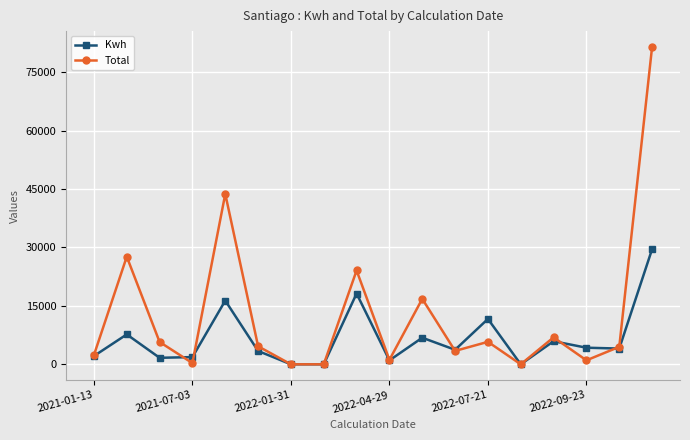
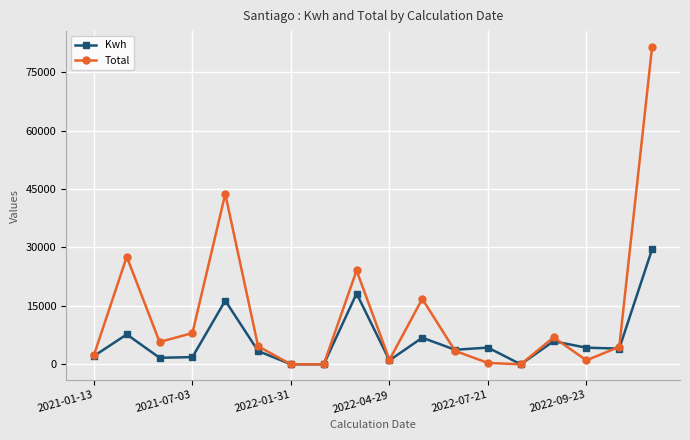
  {
    "Kwh": {
      "2021-07-03": 2000,
-     "2022-07-21": 12000,
+     "2022-07-21": 4000,
      "2022-09-23": 4000
    },
    "Total": {
-     "2021-07-03": 0,
-     "2022-07-21": 6000,
+     "2021-07-03": 8000,
+     "2022-07-21": 0,
      "2022-09-23": 1000
    }
  }
